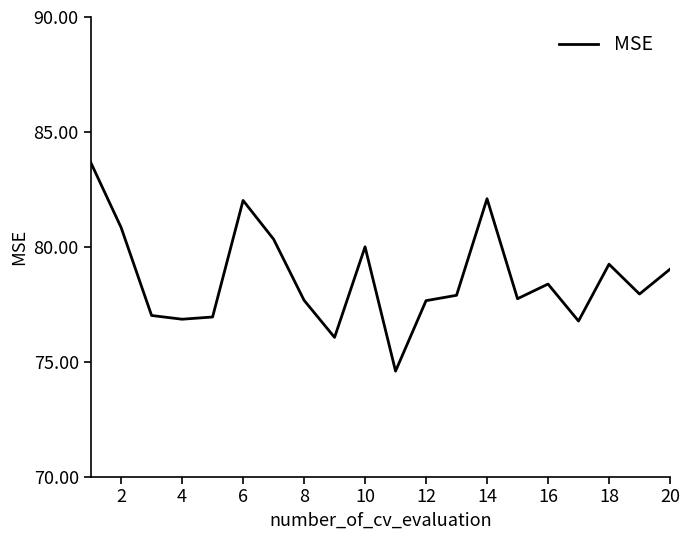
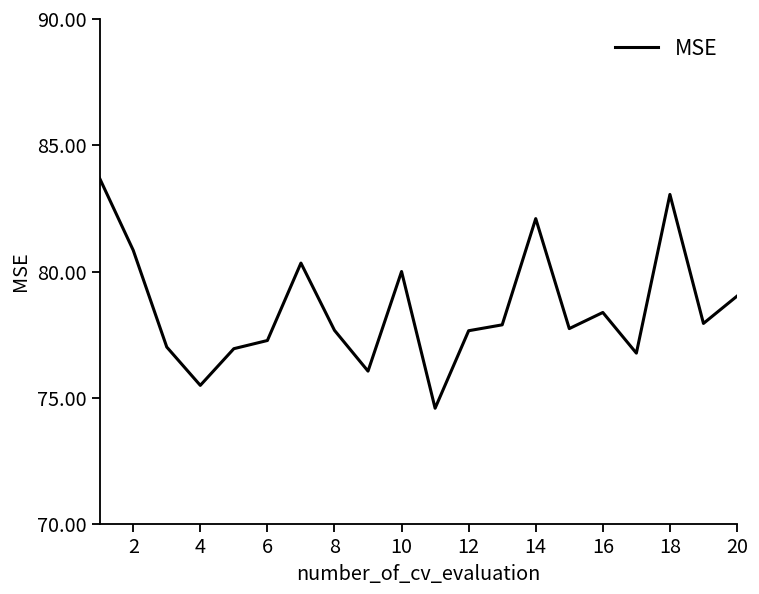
  {
    "2": 80.8,
-   "4": 76.8,
-   "6": 82.0,
+   "4": 75.5,
+   "6": 77.3,
    "8": 77.7,
    "10": 80.0,
    "12": 77.7,
    "14": 82.1,
    "16": 78.4,
-   "18": 79.2,
+   "18": 83.0,
    "20": 79.0
  }
